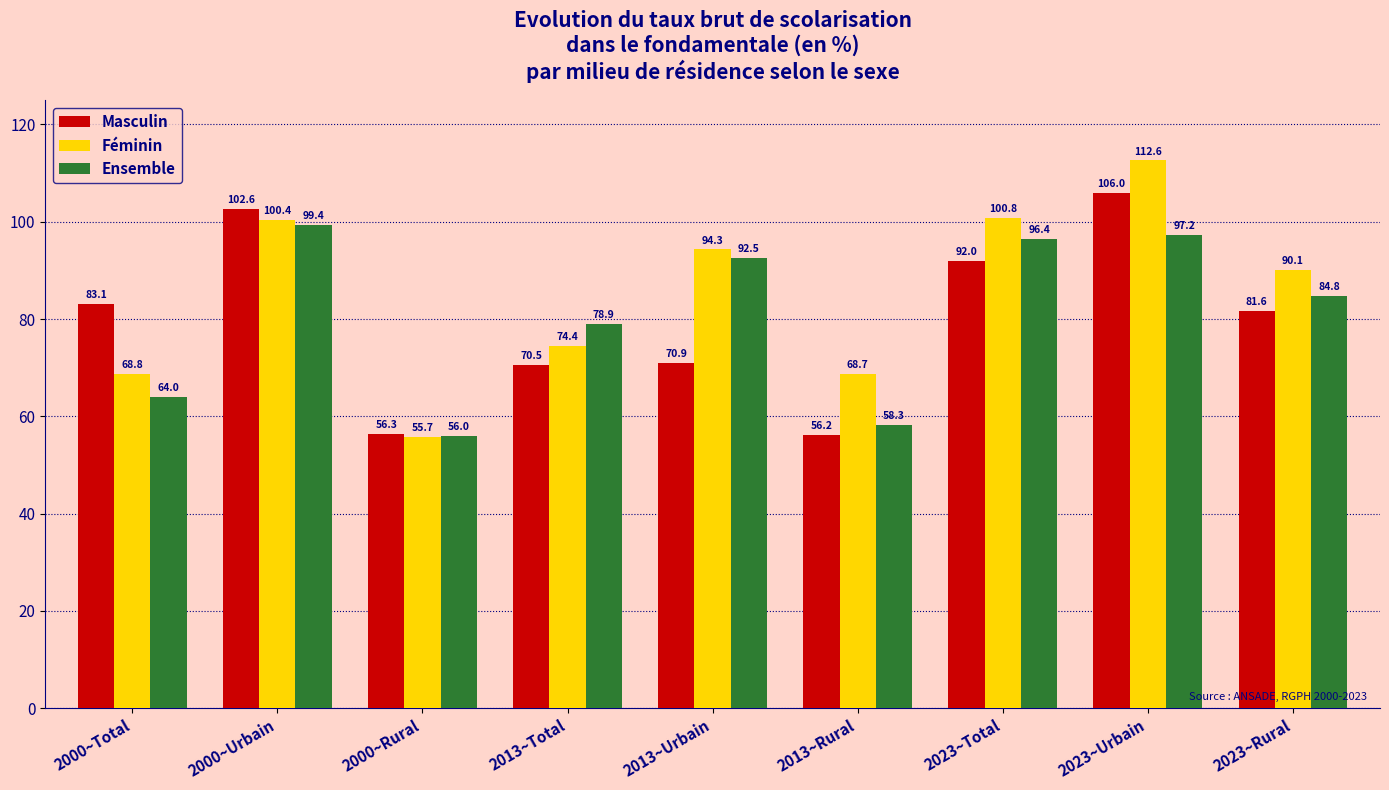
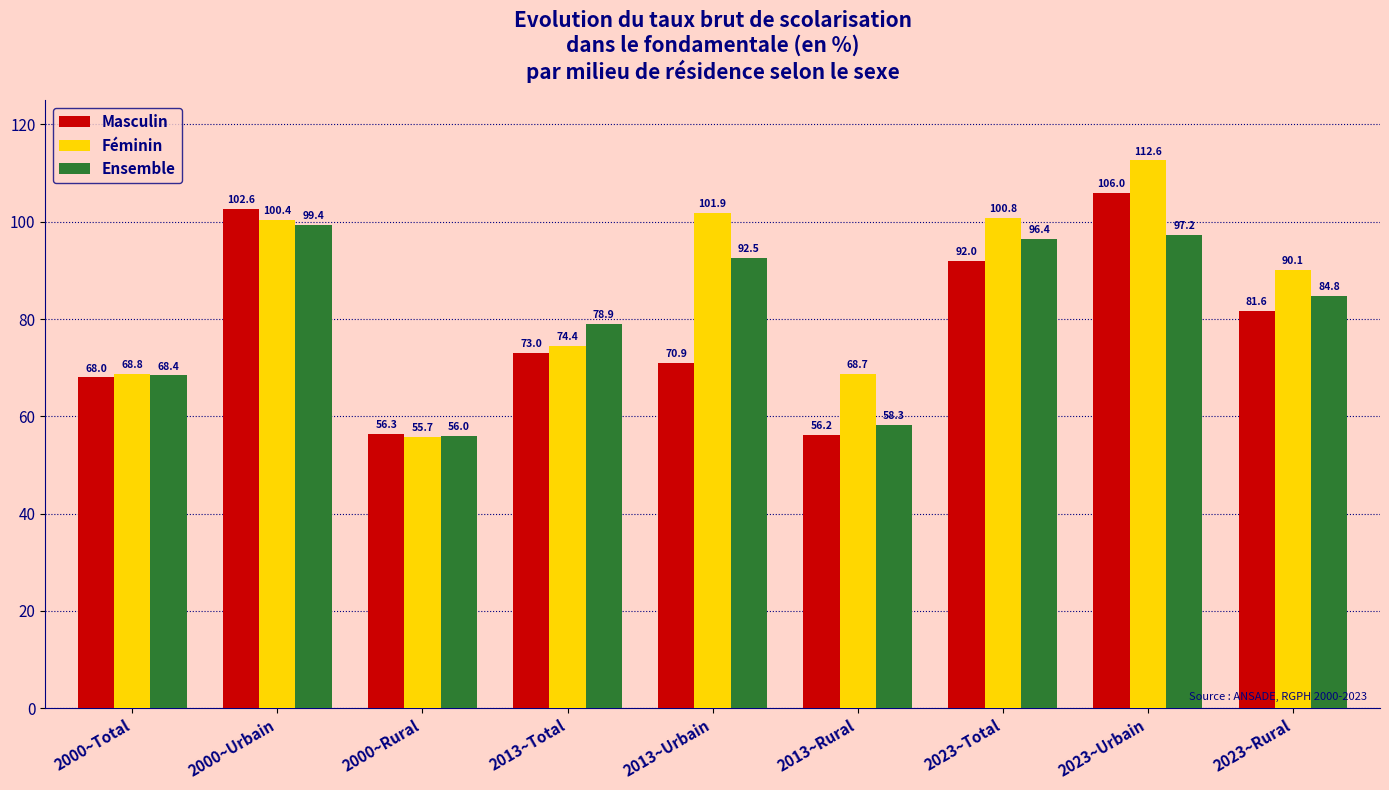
  {
    "Masculin": {
-     "2000~Total": 83.1,
+     "2000~Total": 68.0,
      "2000~Urbain": 102.6,
      "2000~Rural": 56.3,
-     "2013~Total": 70.5,
+     "2013~Total": 73.0,
      "2013~Urbain": 70.9,
      "2013~Rural": 56.2,
      "2023~Total": 92.0,
      "2023~Urbain": 106.0,
      "2023~Rural": 81.6
    },
    "Féminin": {
      "2000~Total": 68.8,
      "2000~Urbain": 100.4,
      "2000~Rural": 55.7,
      "2013~Total": 74.4,
-     "2013~Urbain": 94.3,
+     "2013~Urbain": 101.9,
      "2013~Rural": 68.7,
      "2023~Total": 100.8,
      "2023~Urbain": 112.6,
      "2023~Rural": 90.1
    },
    "Ensemble": {
-     "2000~Total": 64.0,
+     "2000~Total": 68.4,
      "2000~Urbain": 99.4,
      "2000~Rural": 56.0,
      "2013~Total": 78.9,
      "2013~Urbain": 92.5,
      "2013~Rural": 58.3,
      "2023~Total": 96.4,
      "2023~Urbain": 97.2,
      "2023~Rural": 84.8
    }
  }
